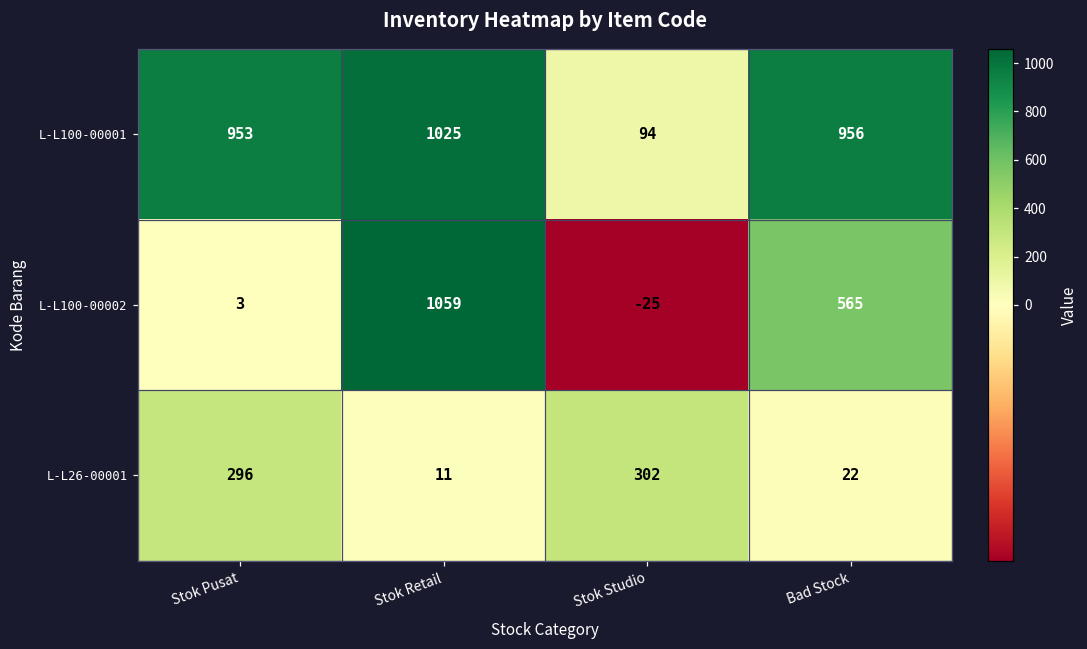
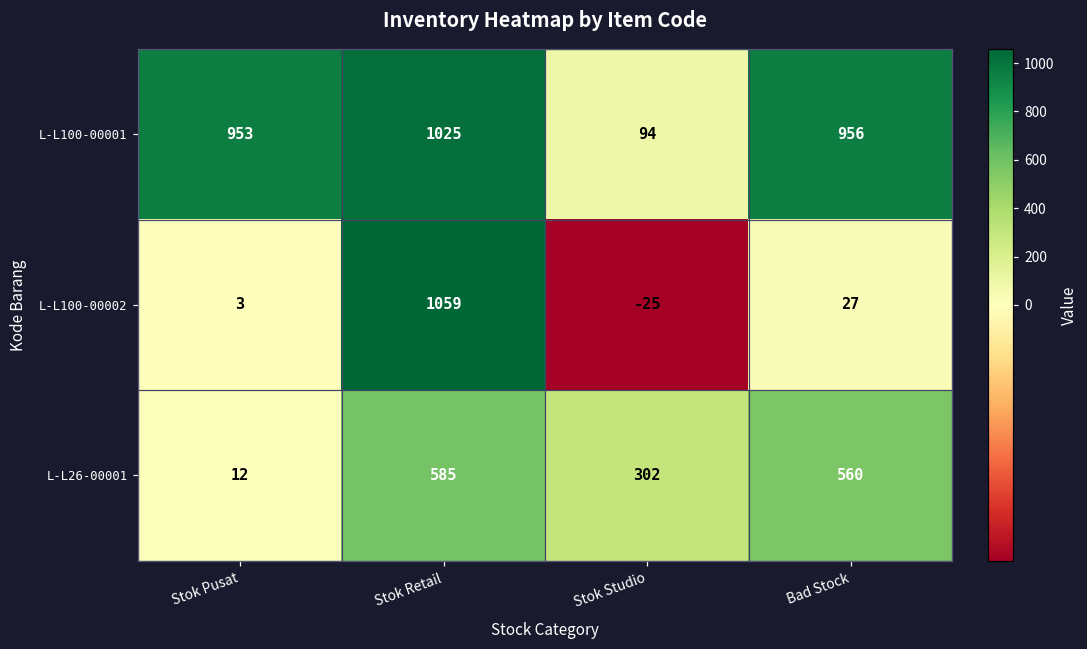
  {
    "L-L100-00001": {
      "Stok Pusat": 953,
      "Stok Retail": 1025,
      "Stok Studio": 94,
      "Bad Stock": 956
    },
    "L-L100-00002": {
      "Stok Pusat": 3,
      "Stok Retail": 1059,
      "Stok Studio": -25,
-     "Bad Stock": 565
+     "Bad Stock": 27
    },
    "L-L26-00001": {
-     "Stok Pusat": 296,
-     "Stok Retail": 11,
+     "Stok Pusat": 12,
+     "Stok Retail": 585,
      "Stok Studio": 302,
-     "Bad Stock": 22
+     "Bad Stock": 560
    }
  }
